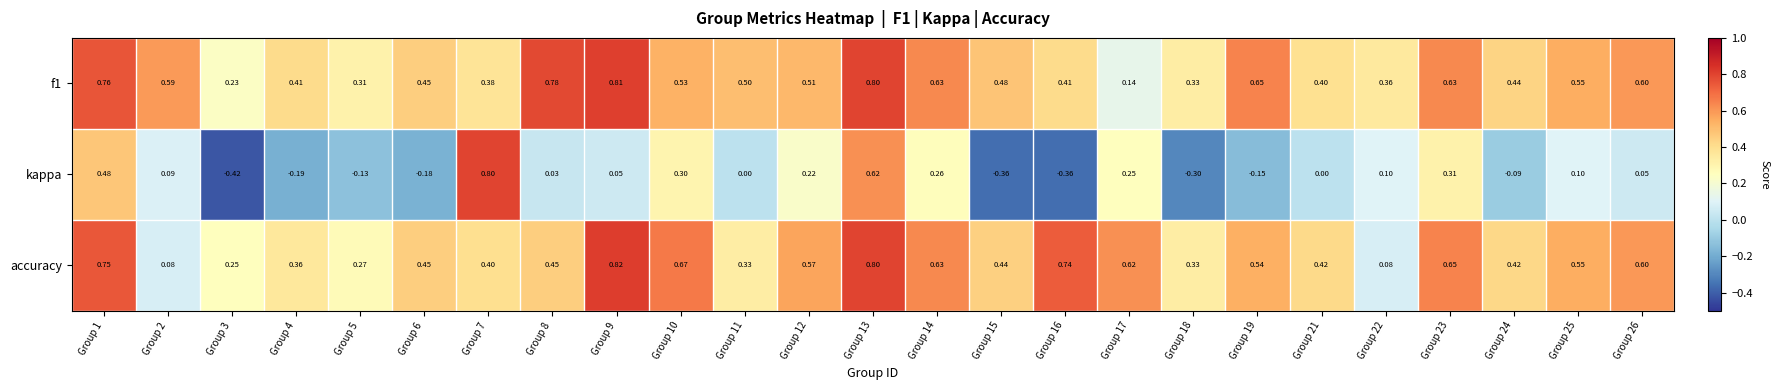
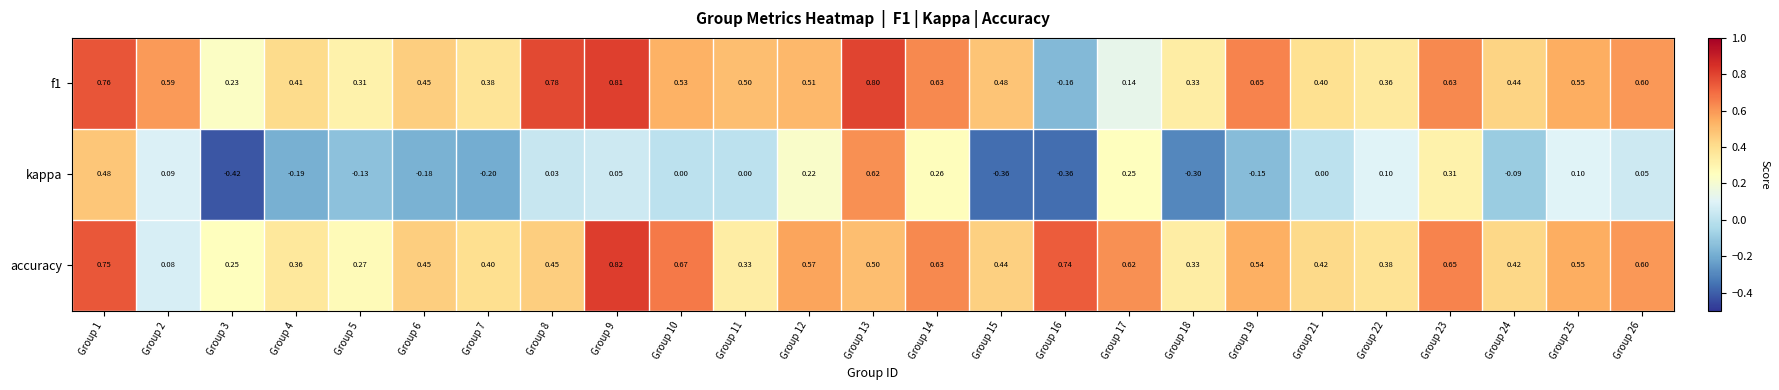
  {
    "f1": {
      "Group 1": 0.76,
      "Group 2": 0.59,
      "Group 3": 0.23,
      "Group 4": 0.41,
      "Group 5": 0.31,
      "Group 6": 0.45,
      "Group 7": 0.38,
      "Group 8": 0.78,
      "Group 9": 0.81,
      "Group 10": 0.53,
      "Group 11": 0.50,
      "Group 12": 0.51,
      "Group 13": 0.80,
      "Group 14": 0.63,
      "Group 15": 0.48,
-     "Group 16": 0.41,
+     "Group 16": -0.16,
      "Group 17": 0.14,
      "Group 18": 0.33,
      "Group 19": 0.65,
      "Group 21": 0.40,
      "Group 22": 0.36,
      "Group 23": 0.63,
      "Group 24": 0.44,
      "Group 25": 0.55,
      "Group 26": 0.60
    },
    "kappa": {
      "Group 1": 0.48,
      "Group 2": 0.09,
      "Group 3": -0.42,
      "Group 4": -0.19,
      "Group 5": -0.13,
      "Group 6": -0.18,
-     "Group 7": 0.80,
+     "Group 7": -0.20,
      "Group 8": 0.03,
      "Group 9": 0.05,
-     "Group 10": 0.30,
+     "Group 10": 0.00,
      "Group 11": 0.00,
      "Group 12": 0.22,
      "Group 13": 0.62,
      "Group 14": 0.26,
      "Group 15": -0.36,
      "Group 16": -0.36,
      "Group 17": 0.25,
      "Group 18": -0.30,
      "Group 19": -0.15,
      "Group 21": 0.00,
      "Group 22": 0.10,
      "Group 23": 0.31,
      "Group 24": -0.09,
      "Group 25": 0.10,
      "Group 26": 0.05
    },
    "accuracy": {
      "Group 1": 0.75,
      "Group 2": 0.08,
      "Group 3": 0.25,
      "Group 4": 0.36,
      "Group 5": 0.27,
      "Group 6": 0.45,
      "Group 7": 0.40,
      "Group 8": 0.45,
      "Group 9": 0.82,
      "Group 10": 0.67,
      "Group 11": 0.33,
      "Group 12": 0.57,
-     "Group 13": 0.80,
+     "Group 13": 0.50,
      "Group 14": 0.63,
      "Group 15": 0.44,
      "Group 16": 0.74,
      "Group 17": 0.62,
      "Group 18": 0.33,
      "Group 19": 0.54,
      "Group 21": 0.42,
-     "Group 22": 0.08,
+     "Group 22": 0.38,
      "Group 23": 0.65,
      "Group 24": 0.42,
      "Group 25": 0.55,
      "Group 26": 0.60
    }
  }
